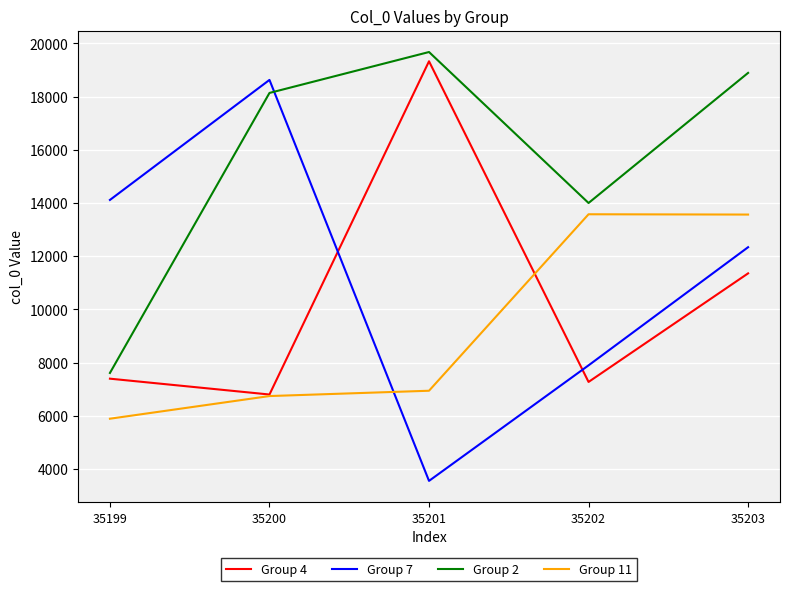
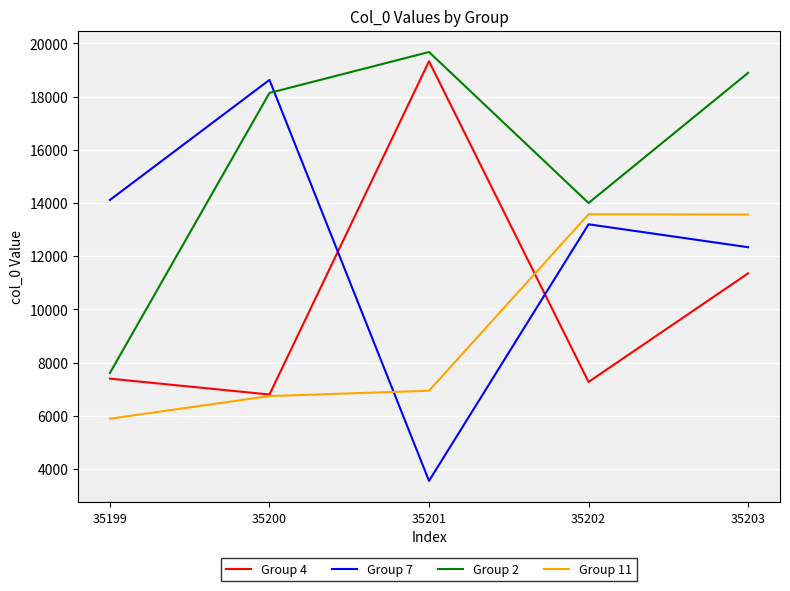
  {
    "Group 4": {
      "35199": 7400,
      "35201": 19300,
      "35202": 7300,
      "35203": 11400
    },
    "Group 7": {
      "35199": 14100,
      "35200": 18600,
      "35201": 3500,
-     "35202": 7900,
+     "35202": 13200,
      "35203": 12300
    },
    "Group 2": {
      "35199": 7600,
      "35200": 18100,
      "35201": 19700,
      "35202": 14000,
      "35203": 18900
    },
    "Group 11": {
      "35199": 5900,
      "35201": 6900,
      "35202": 13600,
      "35203": 13600
    }
  }
